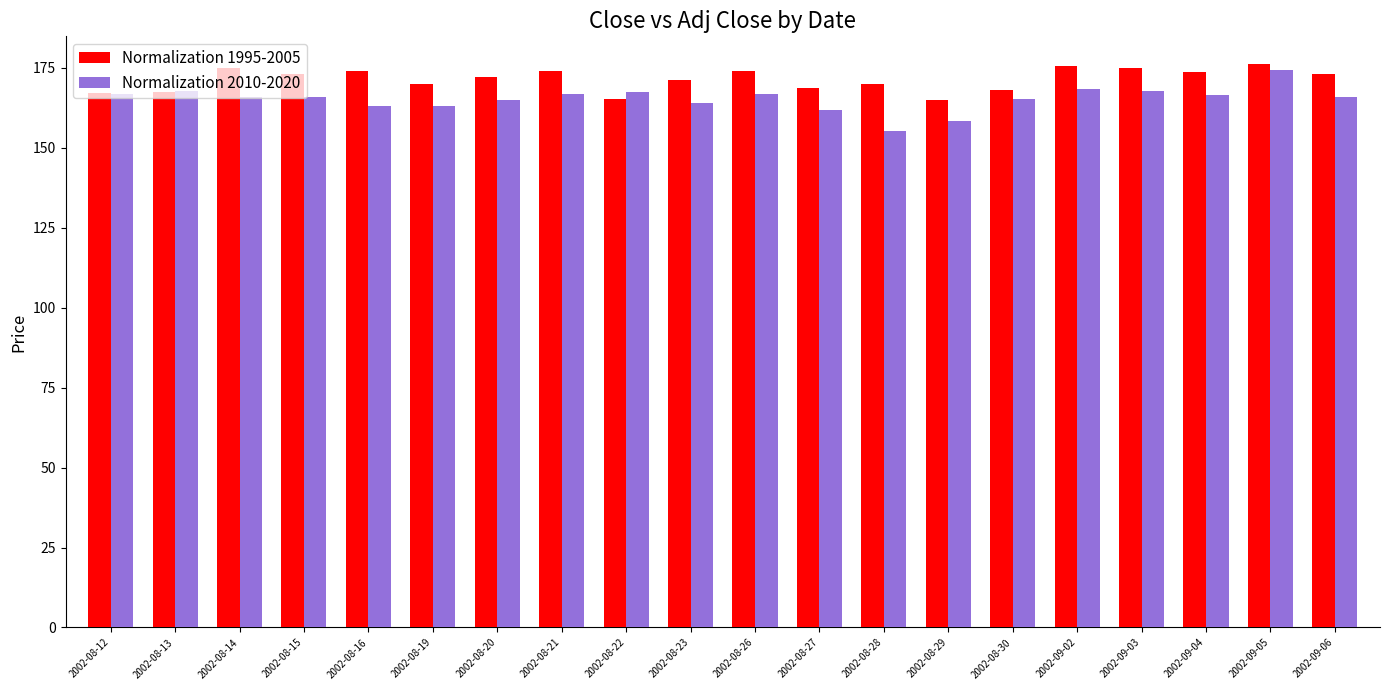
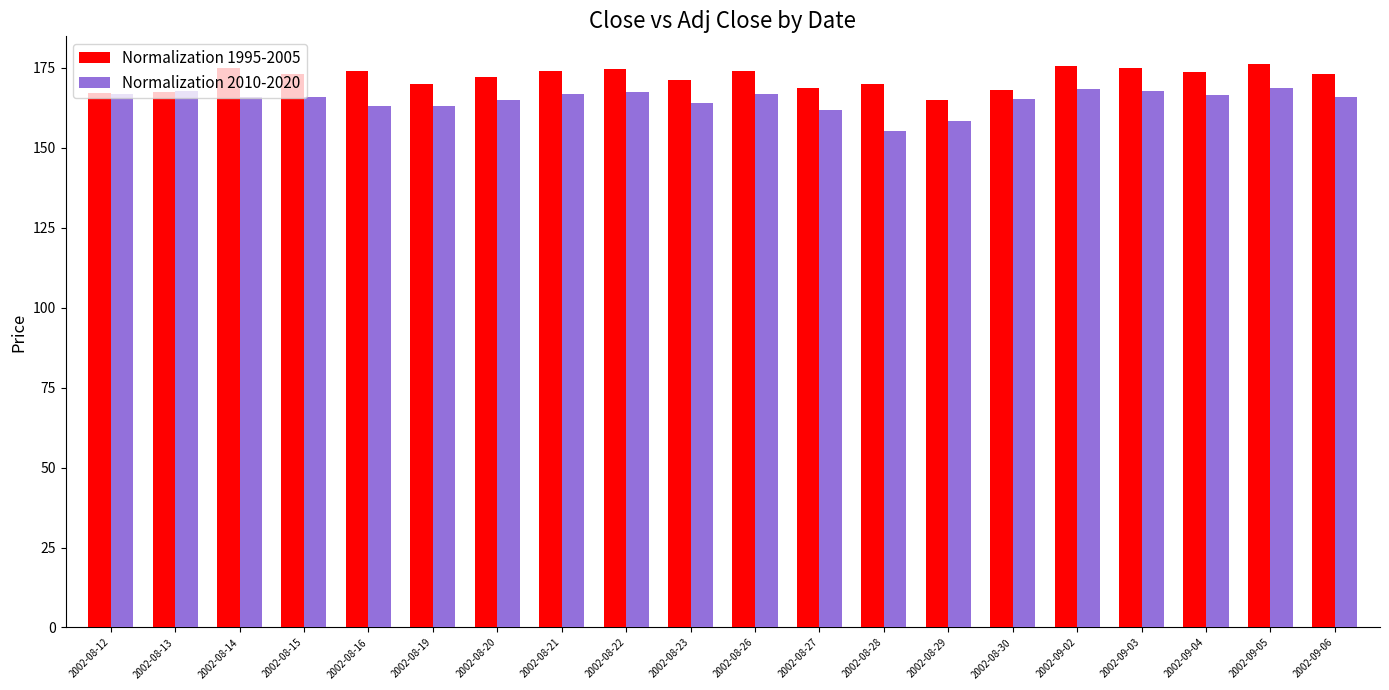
  {
    "Normalization 1995-2005": {
      "2002-08-16": 174,
      "2002-08-19": 170,
      "2002-08-20": 172,
      "2002-08-21": 174,
-     "2002-08-22": 165,
+     "2002-08-22": 175,
      "2002-08-23": 171,
      "2002-08-26": 174,
      "2002-08-27": 169,
      "2002-08-28": 170,
      "2002-08-29": 165,
      "2002-08-30": 168,
      "2002-09-02": 176,
      "2002-09-03": 175,
      "2002-09-04": 174,
      "2002-09-05": 176,
      "2002-09-06": 173
    },
    "Normalization 2010-2020": {
      "2002-08-15": 166,
      "2002-08-16": 163,
      "2002-08-19": 163,
      "2002-08-20": 165,
      "2002-08-21": 167,
      "2002-08-22": 167,
      "2002-08-23": 164,
      "2002-08-26": 167,
      "2002-08-27": 162,
      "2002-08-28": 155,
      "2002-08-29": 158,
      "2002-08-30": 165,
      "2002-09-02": 168,
      "2002-09-03": 168,
      "2002-09-04": 166,
-     "2002-09-05": 174,
+     "2002-09-05": 169,
      "2002-09-06": 166
    }
  }
